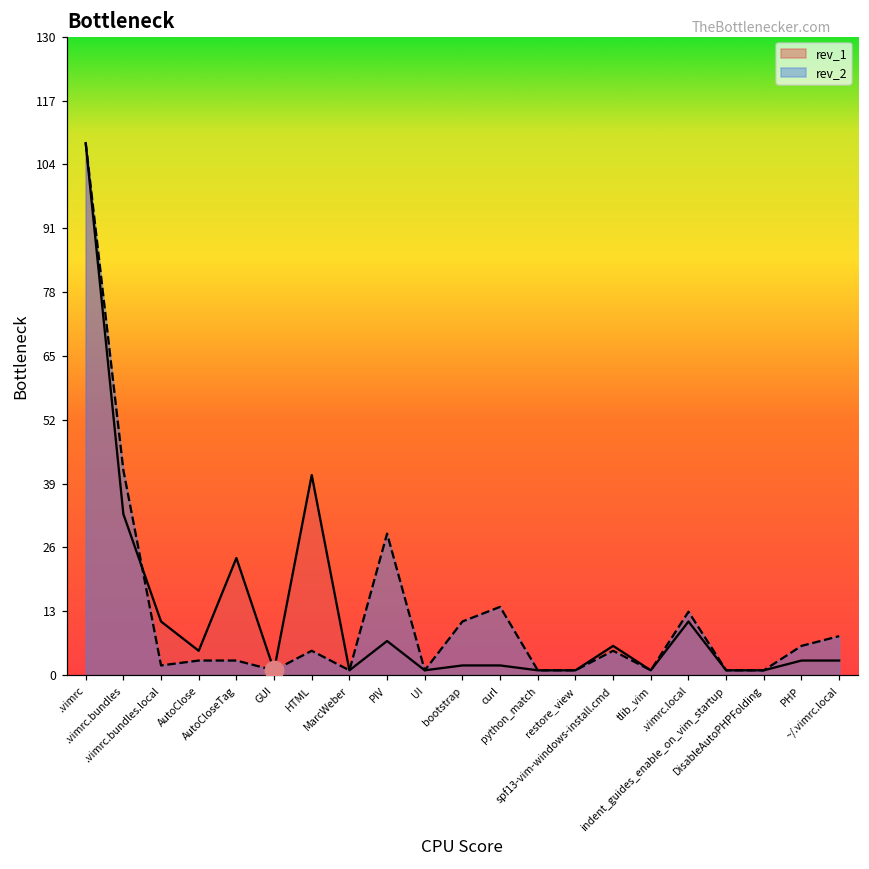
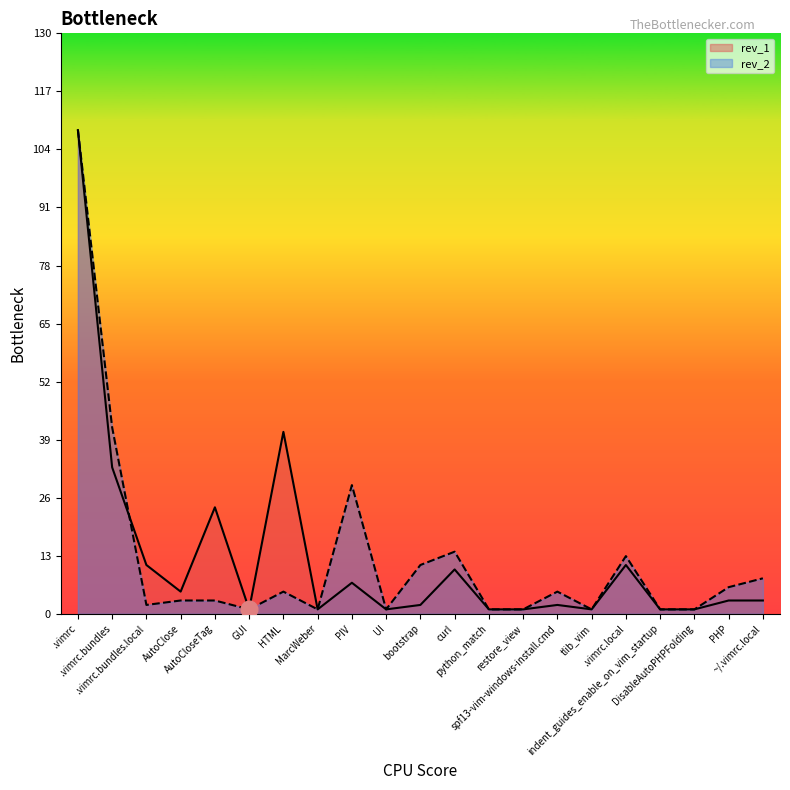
  {
    "rev_1": {
      ".vimrc.bundles": 33,
      ".vimrc.bundles.local": 11,
      "AutoClose": 5,
      "AutoCloseTag": 24,
      "HTML": 41,
      "PIV": 7,
      "bootstrap": 2,
-     "curl": 2,
-     "spf13-vim-windows-install.cmd": 6,
+     "curl": 10,
+     "spf13-vim-windows-install.cmd": 2,
      ".vimrc.local": 11,
      "PHP": 3,
      "~/.vimrc.local": 3
    },
    "rev_2": {
      ".vimrc.bundles": 42,
      ".vimrc.bundles.local": 2,
      "AutoClose": 3,
      "AutoCloseTag": 3,
      "HTML": 5,
      "PIV": 29,
      "bootstrap": 11,
      "curl": 14,
      "spf13-vim-windows-install.cmd": 5,
      ".vimrc.local": 13,
      "PHP": 6,
      "~/.vimrc.local": 8
    }
  }
